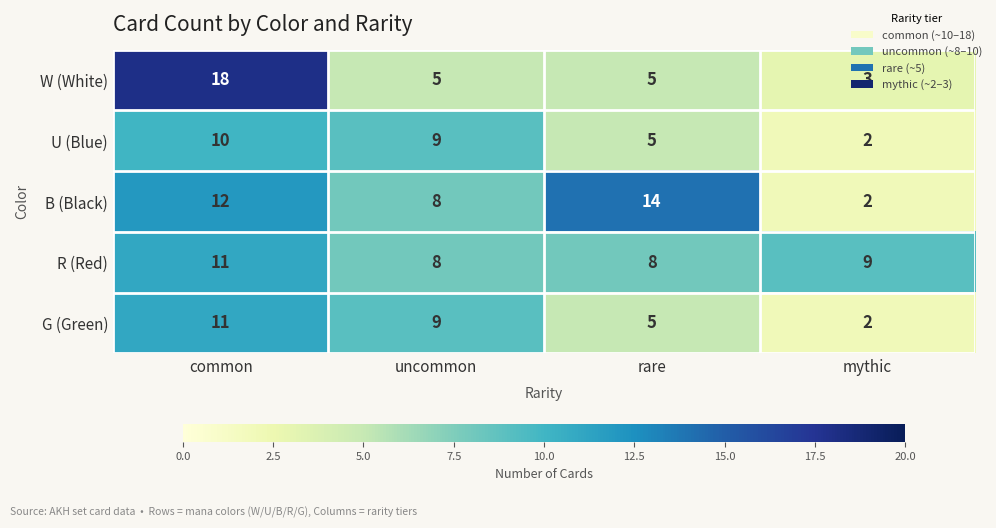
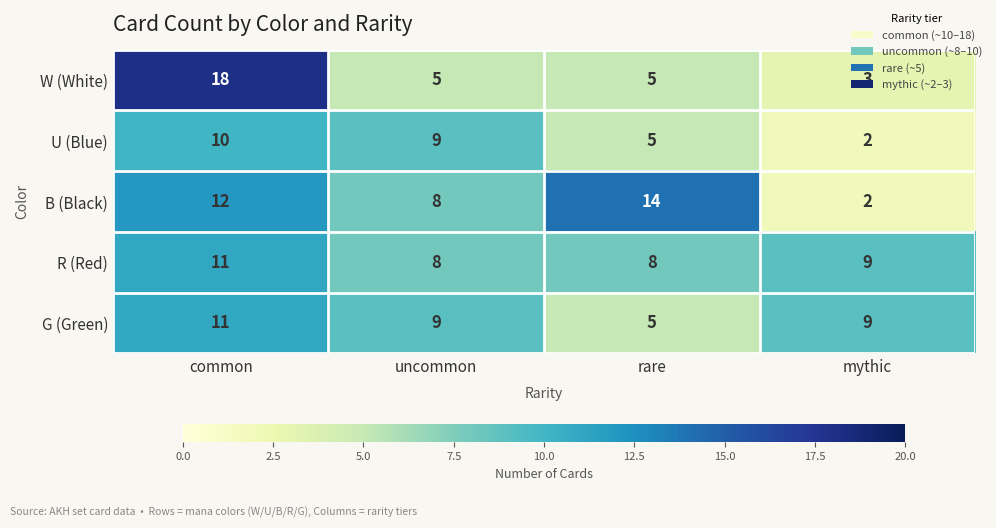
  {
    "W (White)": {
      "common": 18,
      "uncommon": 5,
      "rare": 5
    },
    "U (Blue)": {
      "common": 10,
      "uncommon": 9,
      "rare": 5,
      "mythic": 2
    },
    "B (Black)": {
      "common": 12,
      "uncommon": 8,
      "rare": 14,
      "mythic": 2
    },
    "R (Red)": {
      "common": 11,
      "uncommon": 8,
      "rare": 8,
      "mythic": 9
    },
    "G (Green)": {
      "common": 11,
      "uncommon": 9,
      "rare": 5,
-     "mythic": 2
+     "mythic": 9
    }
  }
